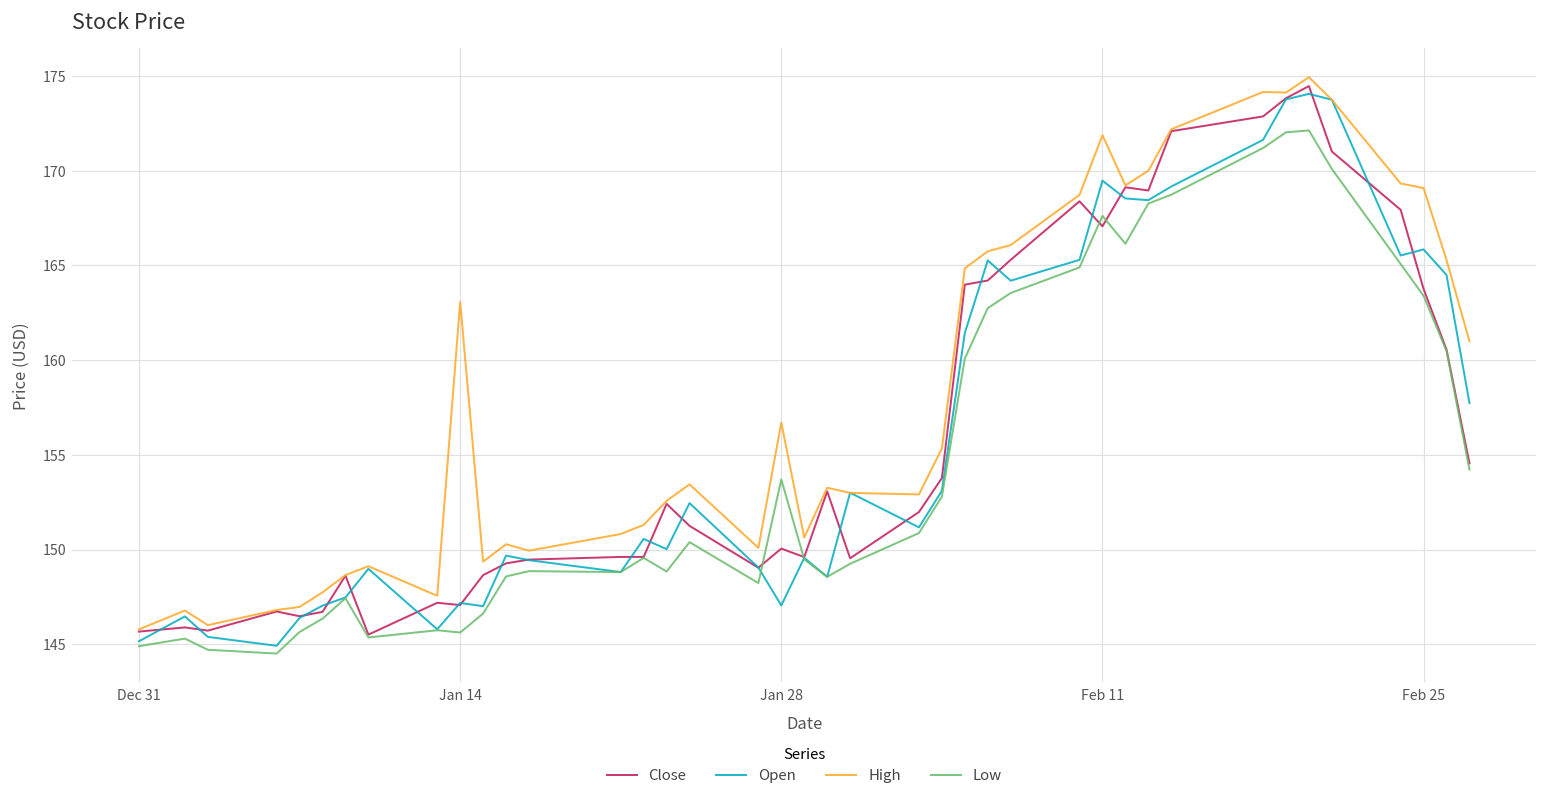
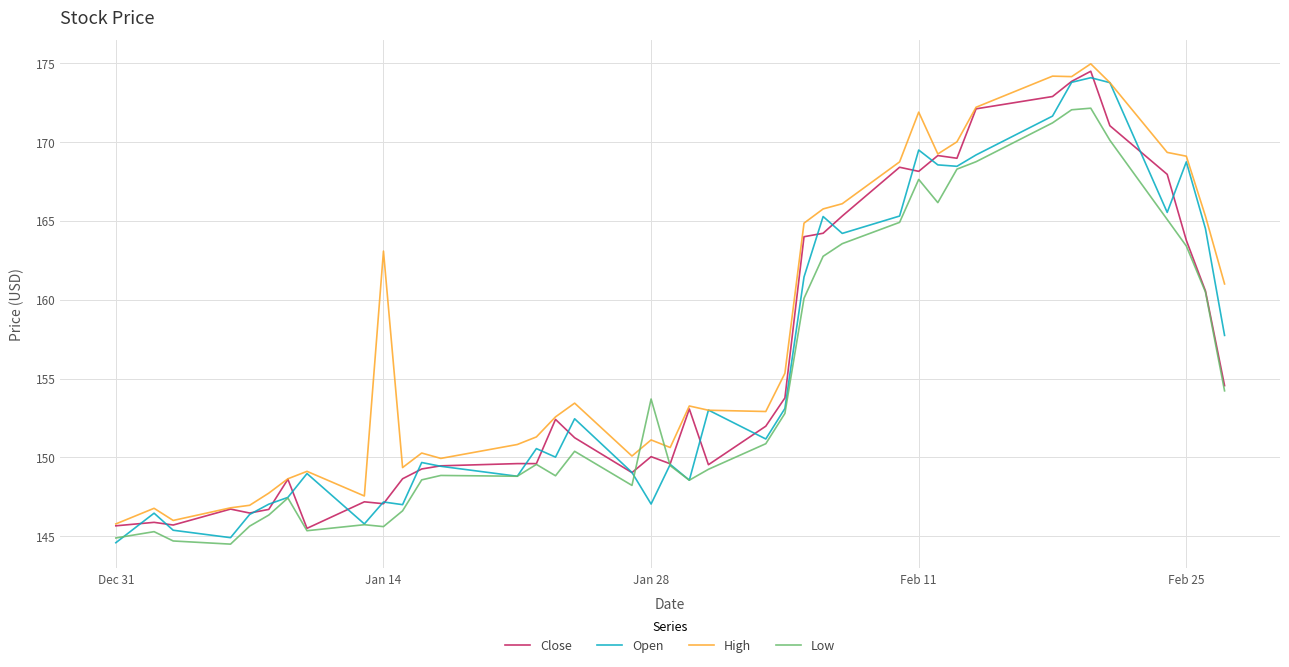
  {
    "Close": {
      "Jan 28": 150.1,
-     "Feb 11": 167.1,
+     "Feb 11": 168.1,
      "Feb 25": 163.8
    },
    "Open": {
-     "Dec 31": 145.2,
+     "Dec 31": 144.6,
      "Jan 28": 147.1,
      "Feb 11": 169.5,
-     "Feb 25": 165.8
+     "Feb 25": 168.7
    },
    "High": {
      "Jan 14": 163.1,
-     "Jan 28": 156.7,
+     "Jan 28": 151.1,
      "Feb 11": 171.9,
      "Feb 25": 169.1
    },
    "Low": {
      "Dec 31": 144.9,
      "Jan 14": 145.6,
      "Jan 28": 153.7,
      "Feb 11": 167.6,
      "Feb 25": 163.4
    }
  }
